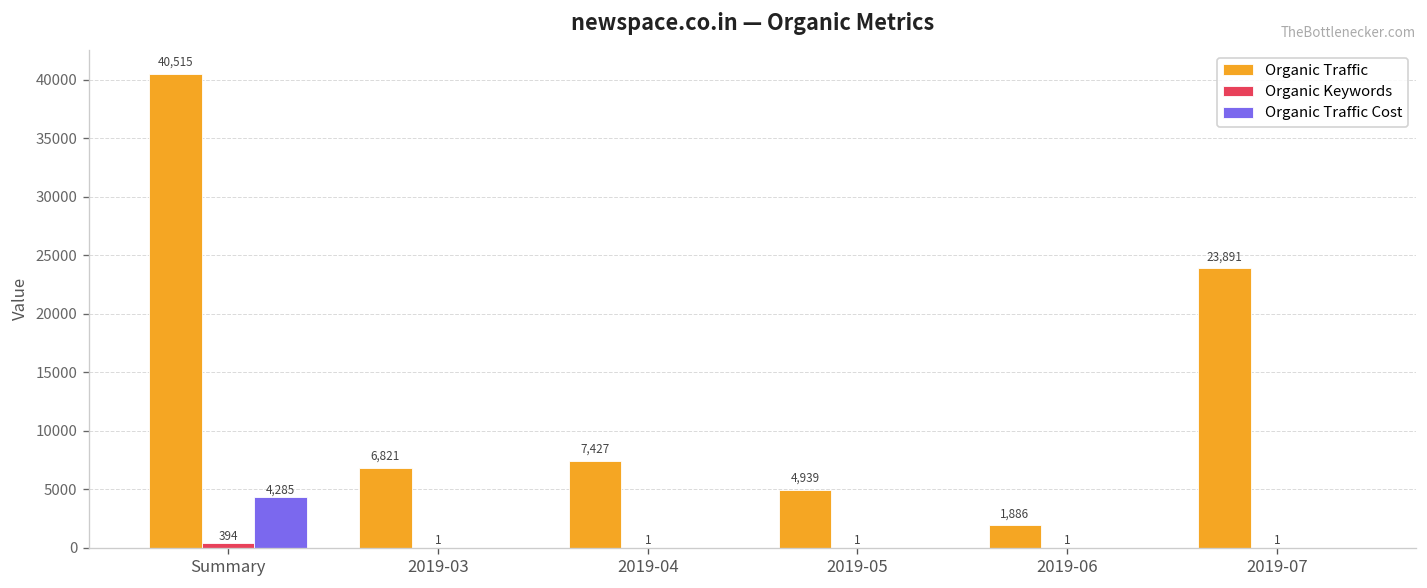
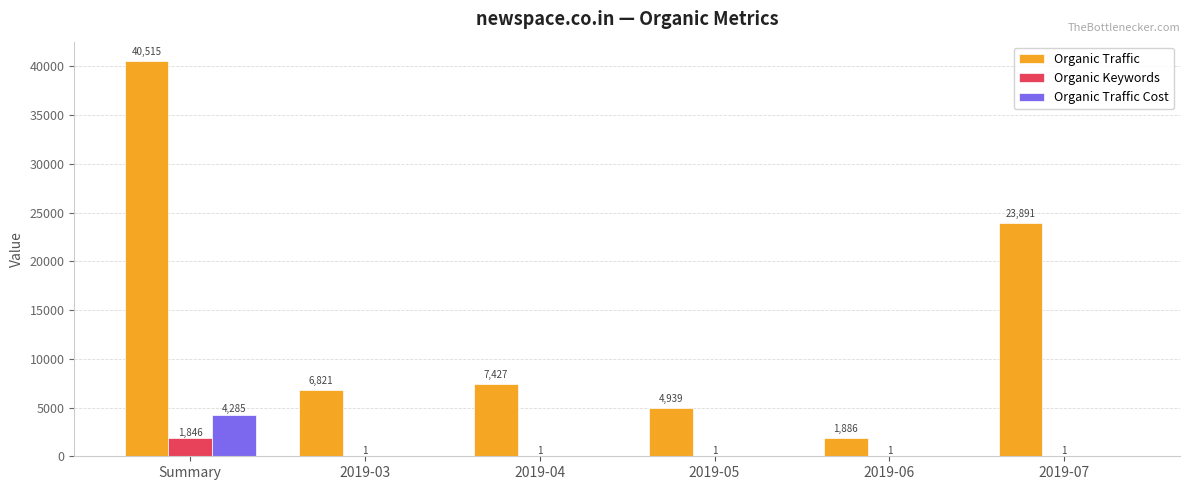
  {
    "Organic Traffic": {
      "Summary": "40,515",
      "2019-03": "6,821",
      "2019-04": "7,427",
      "2019-05": "4,939",
      "2019-06": "1,886",
      "2019-07": "23,891"
    },
    "Organic Keywords": {
-     "Summary": "394",
+     "Summary": "1,846",
      "2019-03": "1",
      "2019-04": "1",
      "2019-05": "1",
      "2019-06": "1",
      "2019-07": "1"
    },
    "Organic Traffic Cost": {
      "Summary": "4,285"
    }
  }
